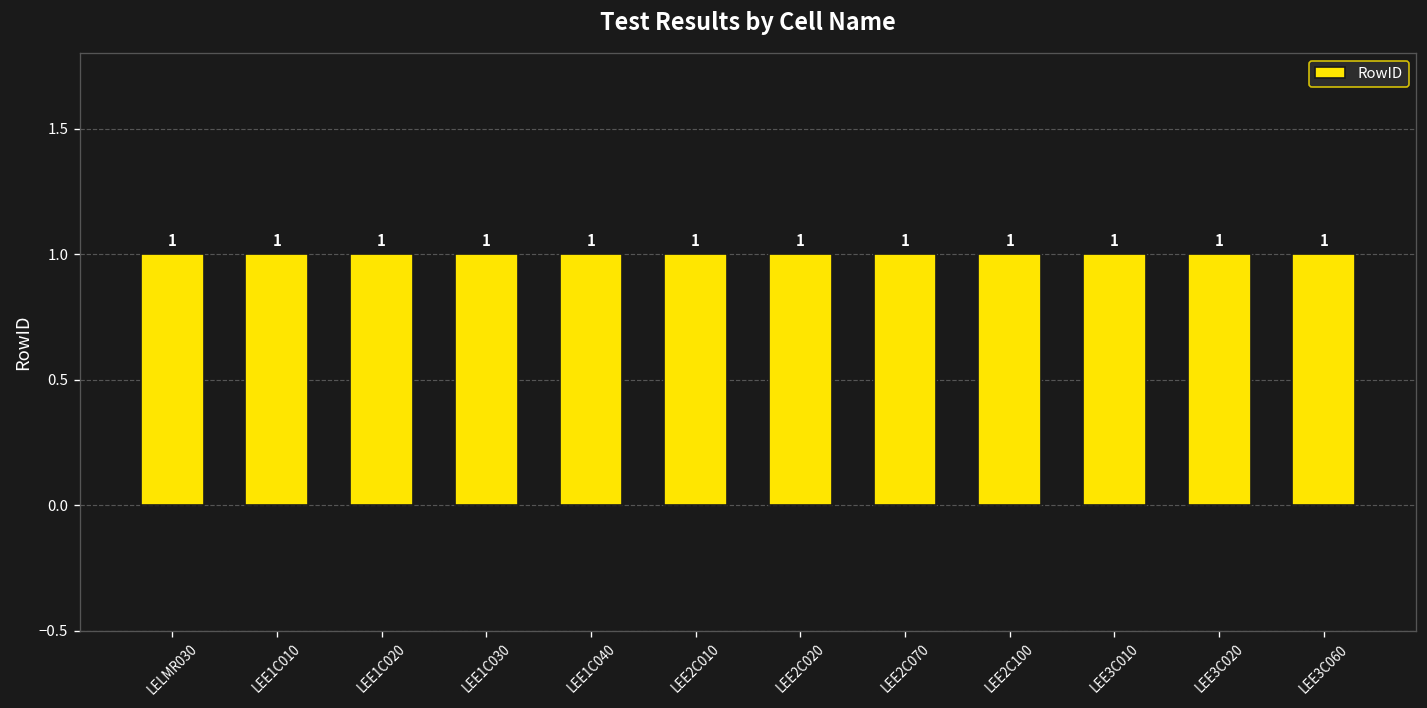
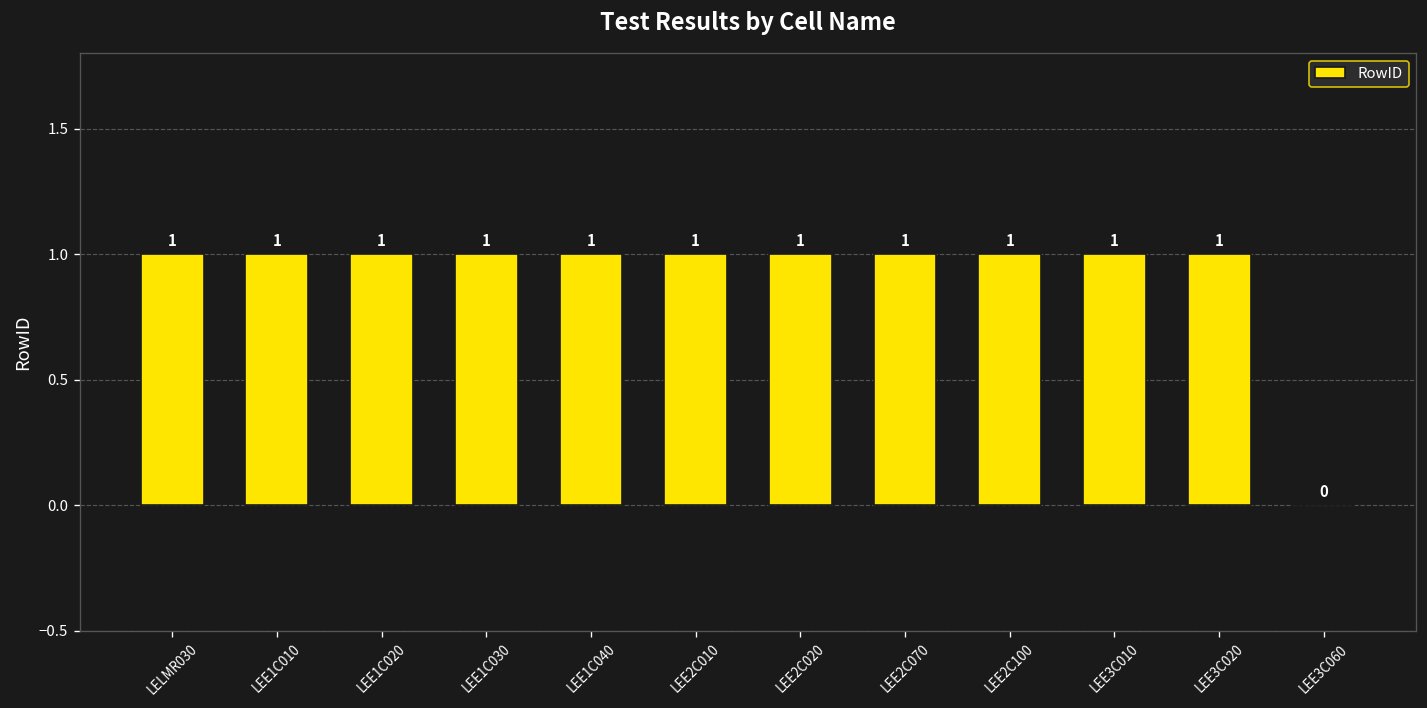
  {
    "LELMR030": 1,
    "LEE1C010": 1,
    "LEE1C020": 1,
    "LEE1C030": 1,
    "LEE1C040": 1,
    "LEE2C010": 1,
    "LEE2C020": 1,
    "LEE2C070": 1,
    "LEE2C100": 1,
    "LEE3C010": 1,
    "LEE3C020": 1,
-   "LEE3C060": 1
+   "LEE3C060": 0
  }
